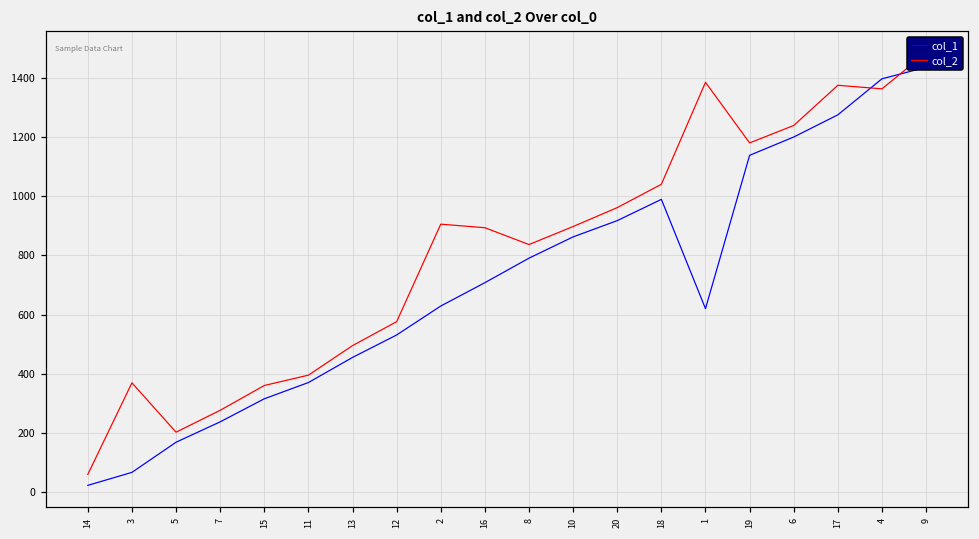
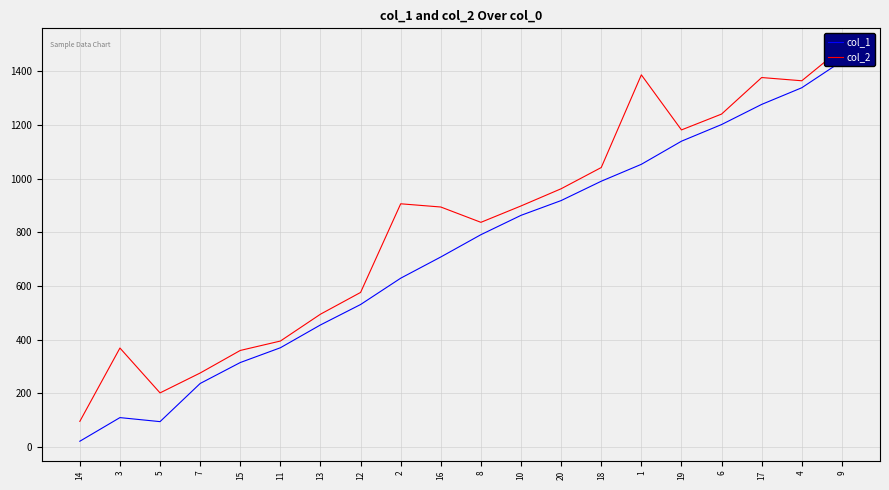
  {
    "col_1": {
      "14": 20,
-     "3": 70,
-     "5": 170,
+     "3": 110,
+     "5": 100,
      "7": 240,
      "15": 320,
      "11": 370,
      "13": 460,
      "12": 530,
      "2": 630,
      "16": 710,
      "8": 790,
      "10": 860,
      "20": 920,
      "18": 990,
-     "1": 620,
+     "1": 1050,
      "19": 1140,
      "6": 1200,
      "17": 1280,
-     "4": 1400
+     "4": 1340
    },
    "col_2": {
-     "14": 60,
+     "14": 100,
      "3": 370,
      "5": 200,
      "7": 280,
      "15": 360,
      "11": 400,
      "13": 500,
      "12": 580,
      "2": 910,
      "16": 890,
      "8": 840,
      "10": 900,
      "20": 960,
      "18": 1040,
      "1": 1390,
      "19": 1180,
      "6": 1240,
      "17": 1380,
      "4": 1360
    }
  }
